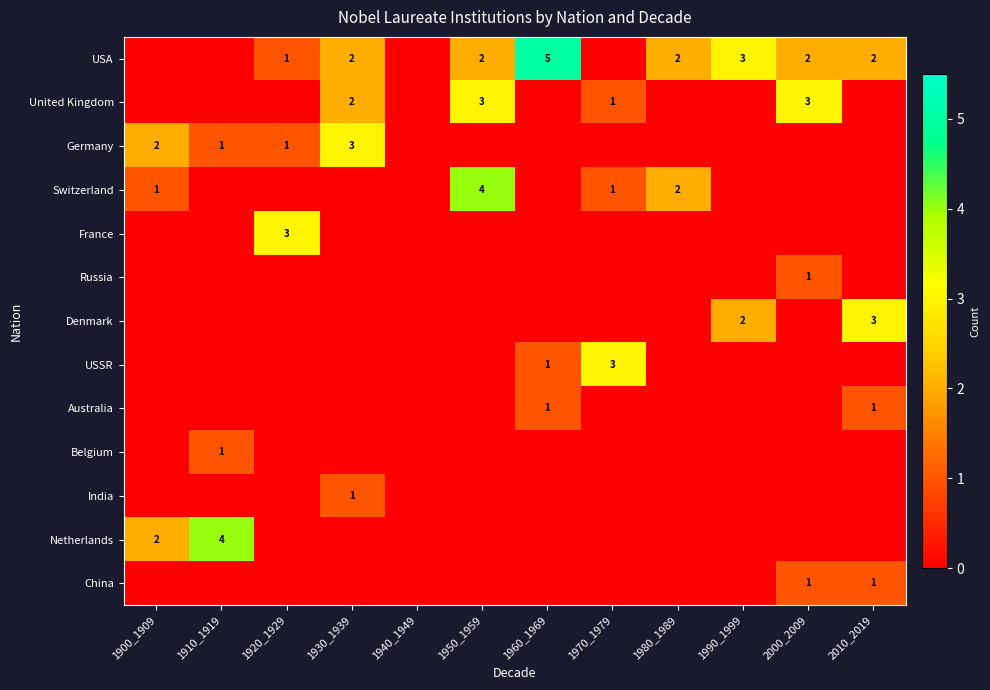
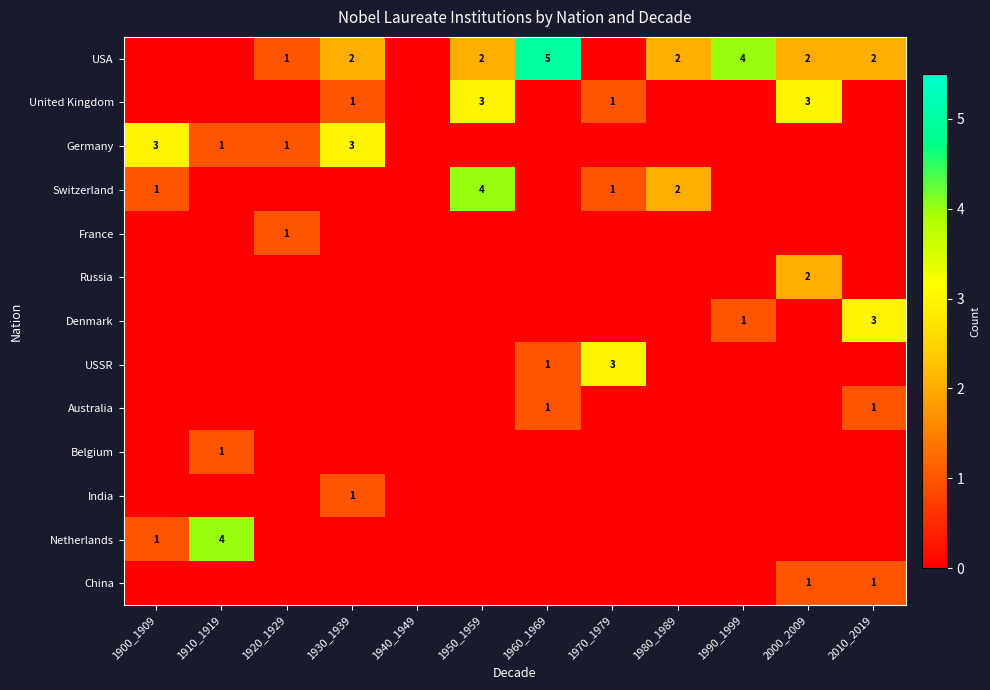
  {
    "USA": {
      "1920_1929": 1,
      "1930_1939": 2,
      "1950_1959": 2,
      "1960_1969": 5,
      "1980_1989": 2,
-     "1990_1999": 3,
+     "1990_1999": 4,
      "2000_2009": 2,
      "2010_2019": 2
    },
    "United Kingdom": {
-     "1930_1939": 2,
+     "1930_1939": 1,
      "1950_1959": 3,
      "1970_1979": 1,
      "2000_2009": 3
    },
    "Germany": {
-     "1900_1909": 2,
+     "1900_1909": 3,
      "1910_1919": 1,
      "1920_1929": 1,
      "1930_1939": 3
    },
    "Switzerland": {
      "1900_1909": 1,
      "1950_1959": 4,
      "1970_1979": 1,
      "1980_1989": 2
    },
    "France": {
-     "1920_1929": 3
+     "1920_1929": 1
    },
    "Russia": {
-     "2000_2009": 1
+     "2000_2009": 2
    },
    "Denmark": {
-     "1990_1999": 2,
+     "1990_1999": 1,
      "2010_2019": 3
    },
    "USSR": {
      "1960_1969": 1,
      "1970_1979": 3
    },
    "Australia": {
      "1960_1969": 1,
      "2010_2019": 1
    },
    "Belgium": {
      "1910_1919": 1
    },
    "India": {
      "1930_1939": 1
    },
    "Netherlands": {
-     "1900_1909": 2,
+     "1900_1909": 1,
      "1910_1919": 4
    },
    "China": {
      "2000_2009": 1,
      "2010_2019": 1
    }
  }
